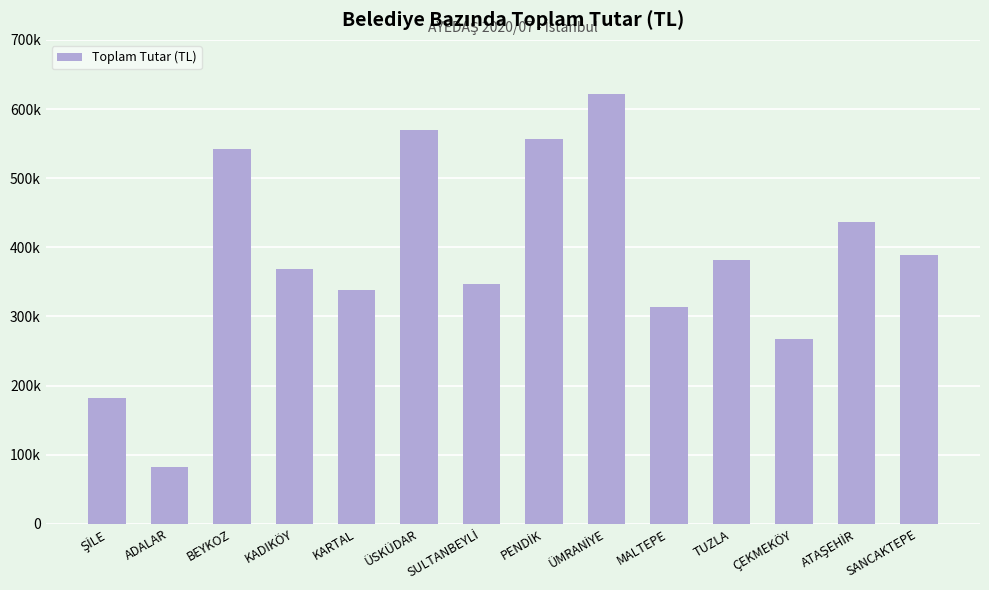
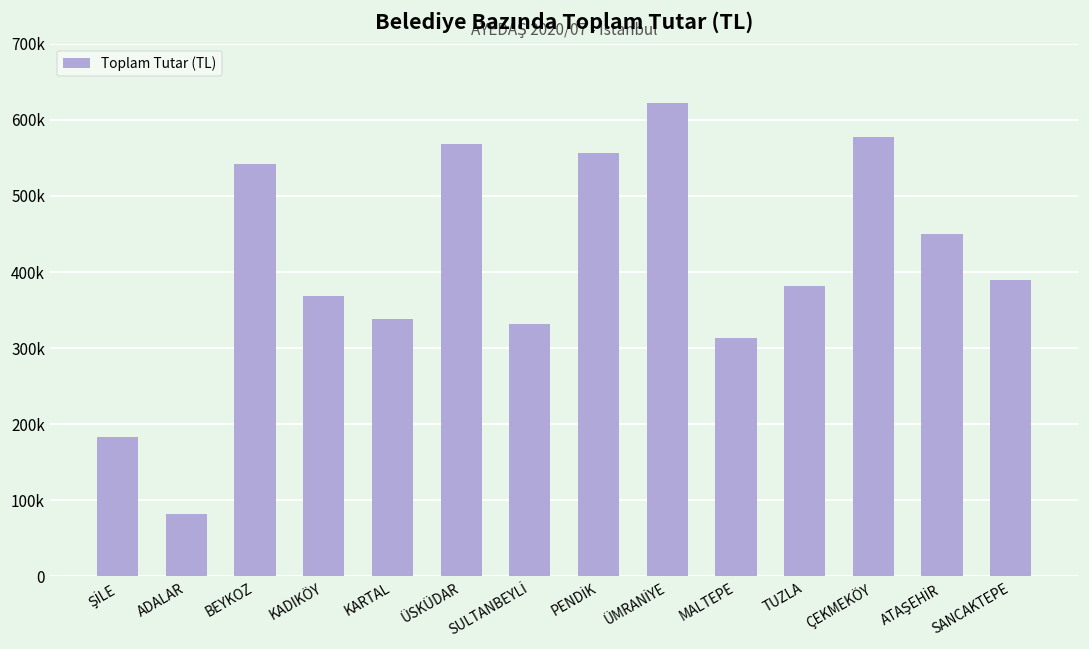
  {
    "ŞİLE": 180000,
    "ADALAR": 80000,
    "BEYKOZ": 540000,
    "KADIKÖY": 370000,
    "KARTAL": 340000,
    "ÜSKÜDAR": 570000,
-   "SULTANBEYLİ": 350000,
+   "SULTANBEYLİ": 330000,
    "PENDİK": 560000,
    "ÜMRANİYE": 620000,
    "MALTEPE": 310000,
    "TUZLA": 380000,
-   "ÇEKMEKÖY": 270000,
-   "ATAŞEHİR": 440000,
+   "ÇEKMEKÖY": 580000,
+   "ATAŞEHİR": 450000,
    "SANCAKTEPE": 390000
  }
